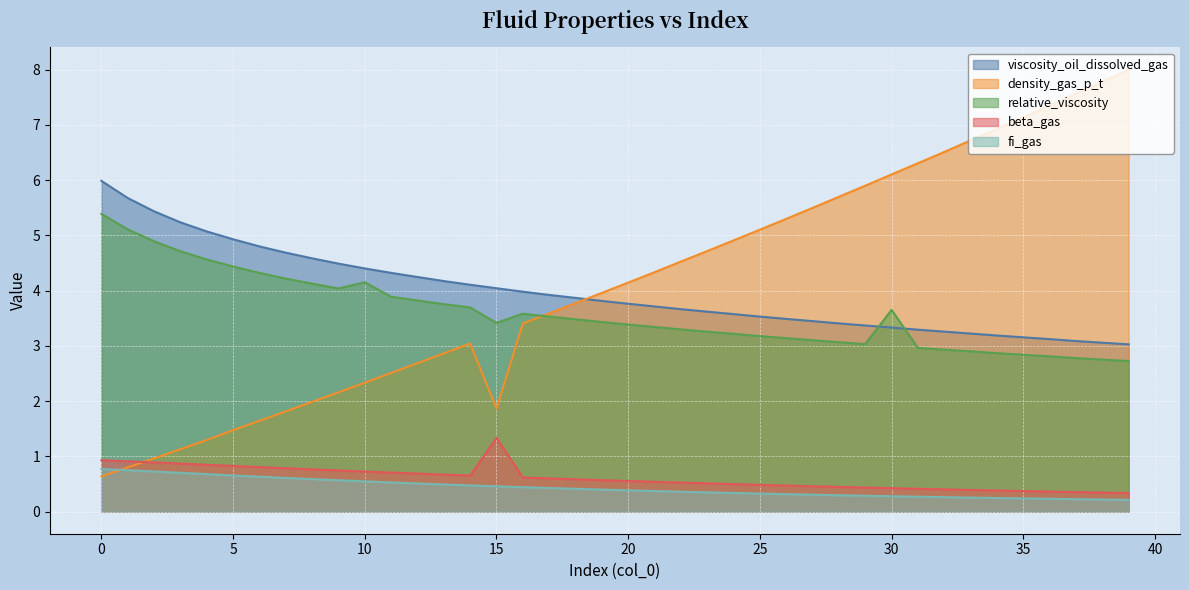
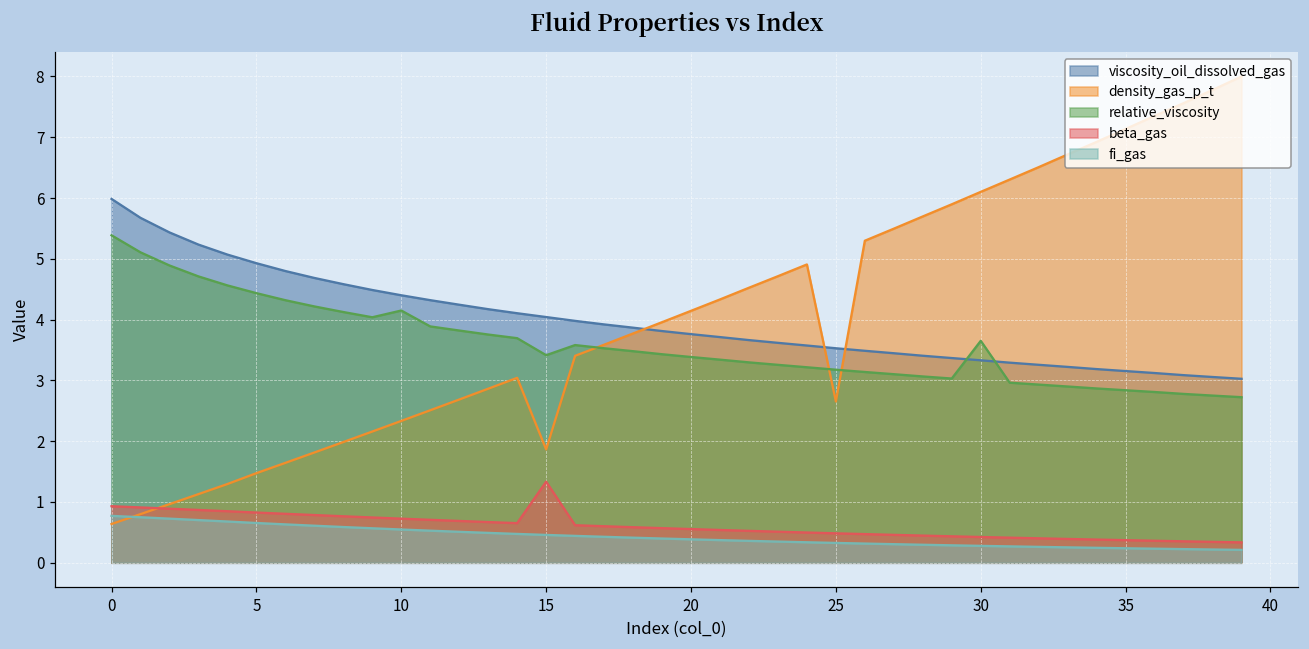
  {
    "viscosity_oil_dissolved_gas": {
      "0": 6.0,
      "5": 4.9,
      "10": 4.4,
      "15": 4.0,
      "20": 3.8,
      "25": 3.5,
      "30": 3.3,
      "35": 3.2
    },
    "density_gas_p_t": {
      "0": 0.6,
      "5": 1.5,
      "10": 2.3,
      "15": 1.9,
      "20": 4.1,
-     "25": 5.1,
+     "25": 2.7,
      "30": 6.1
    },
    "relative_viscosity": {
      "0": 5.4,
      "5": 4.4,
      "10": 4.1,
      "15": 3.4,
      "20": 3.4,
      "25": 3.2,
      "30": 3.7,
      "35": 2.8
    },
    "beta_gas": {
      "0": 0.9,
      "5": 0.8,
      "10": 0.7,
      "15": 1.3,
      "20": 0.6,
      "25": 0.5,
      "30": 0.4,
      "35": 0.4
    },
    "fi_gas": {
      "0": 0.8,
      "5": 0.7,
      "10": 0.5,
      "15": 0.5,
      "20": 0.4,
      "25": 0.3,
      "30": 0.3,
      "35": 0.2
    }
  }
